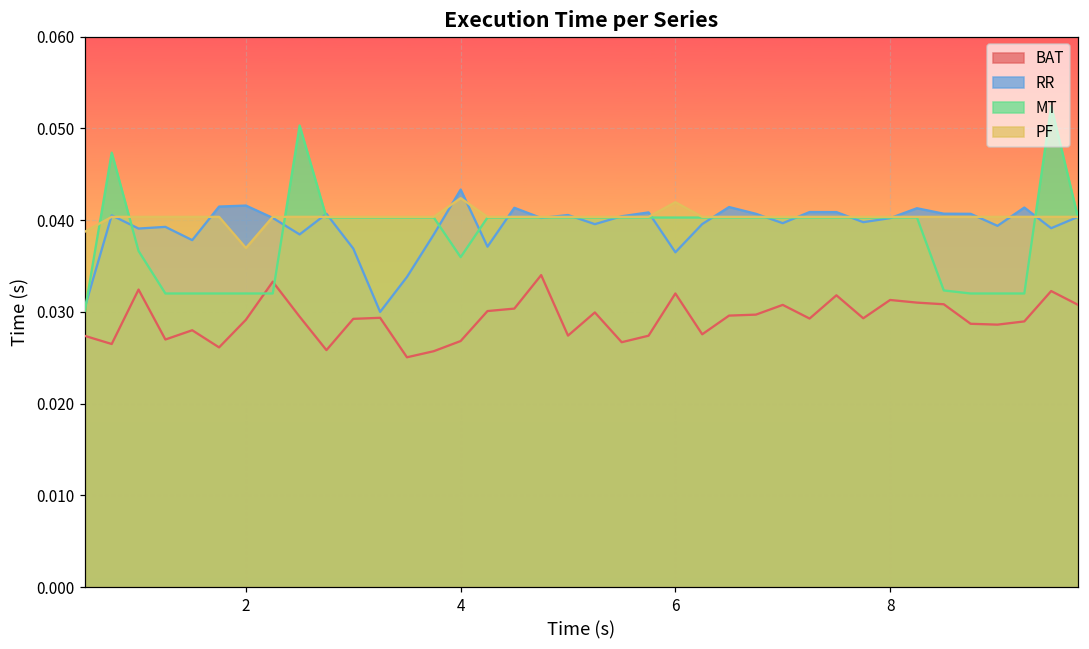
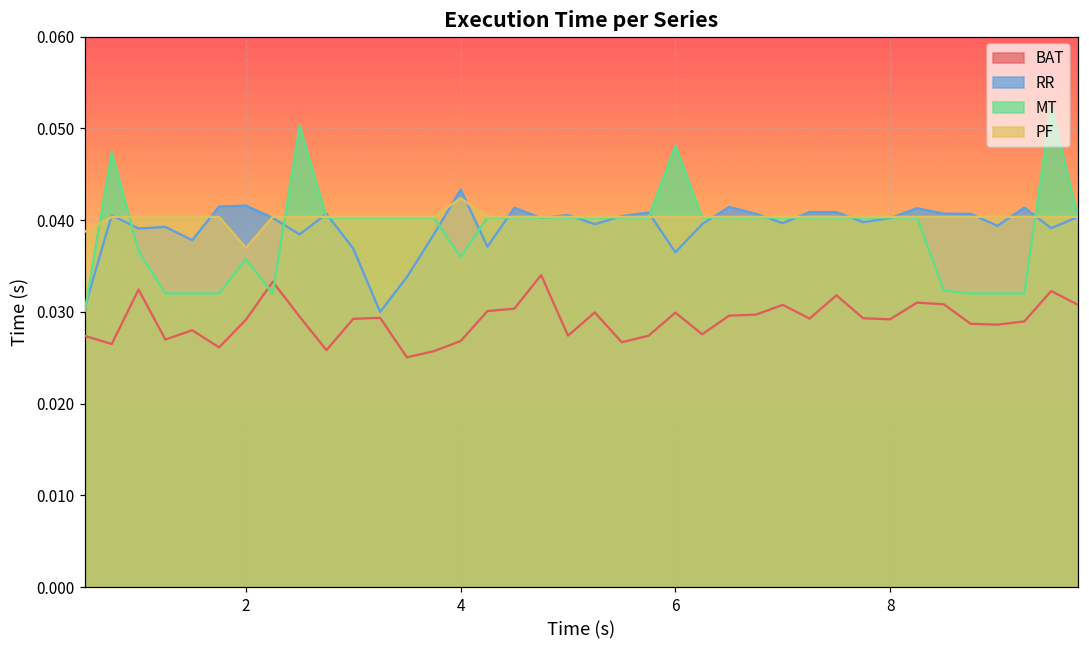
  {
    "BAT": {
      "2": 0.029,
      "4": 0.027,
-     "6": 0.032,
-     "8": 0.031
+     "6": 0.030,
+     "8": 0.029
    },
    "RR": {
      "2": 0.042,
      "4": 0.043,
      "6": 0.036
    },
    "MT": {
-     "2": 0.032,
+     "2": 0.036,
      "4": 0.036,
-     "6": 0.040
+     "6": 0.048
    },
    "PF": {
      "2": 0.037,
      "4": 0.042,
-     "6": 0.042
+     "6": 0.040
    }
  }
